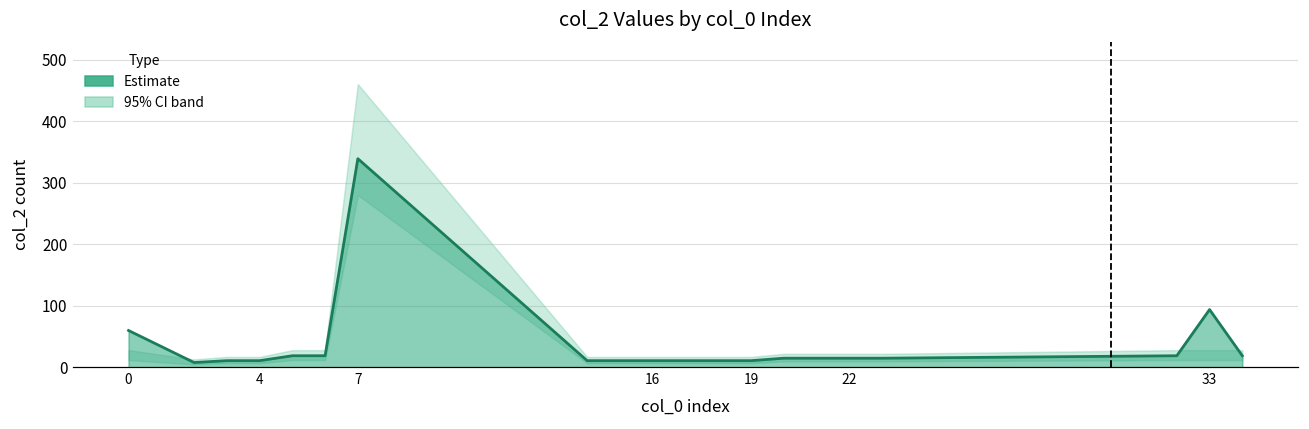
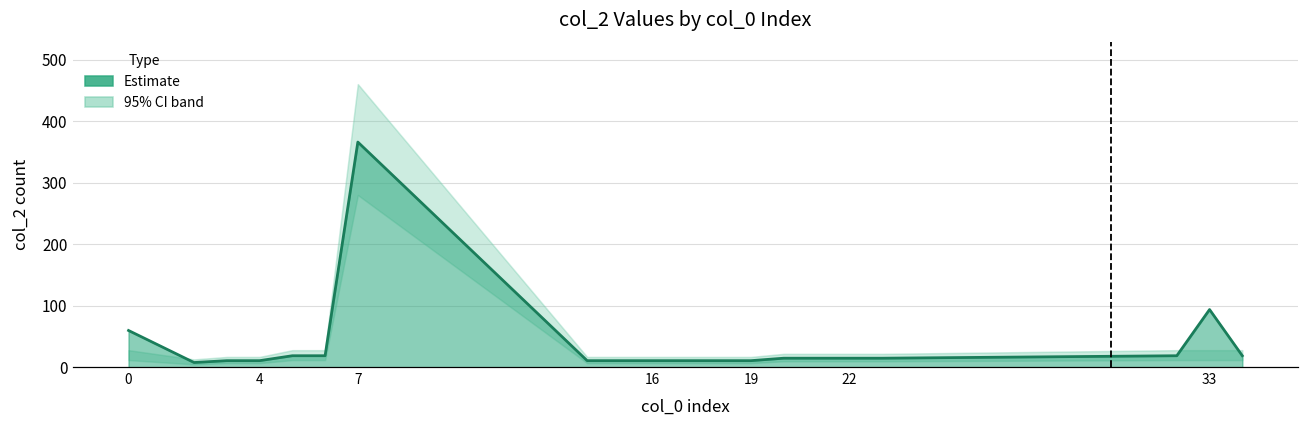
  {
    "Estimate": {
      "0": 60,
      "4": 10,
-     "7": 340,
+     "7": 370,
      "16": 10,
      "19": 10,
      "22": 20,
      "33": 90
    }
  }
